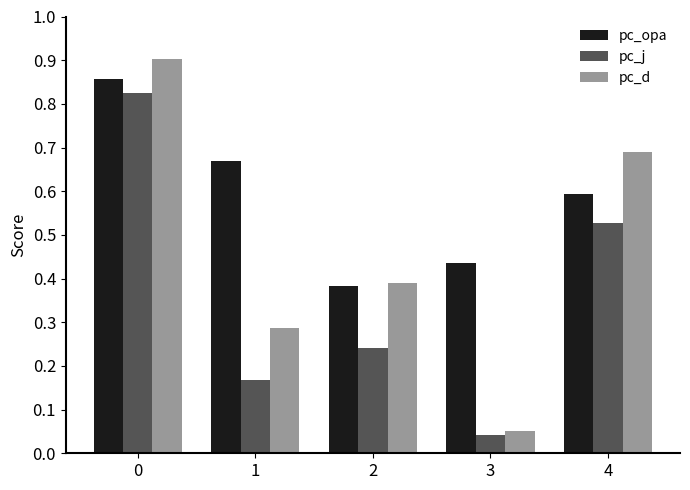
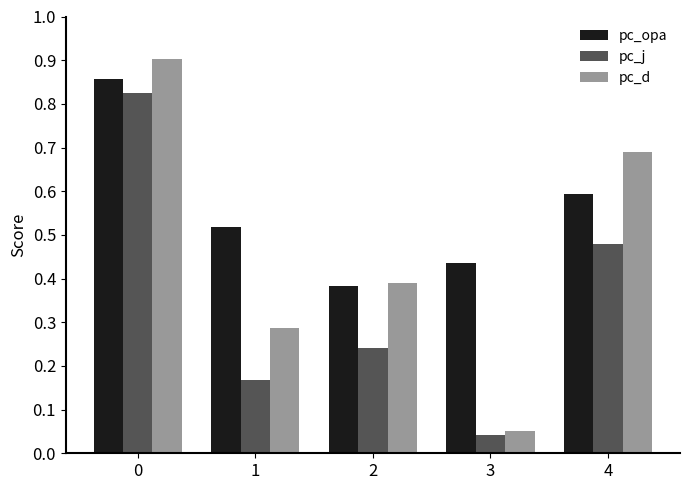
  {
    "pc_opa": {
      "0": 0.86,
-     "1": 0.67,
+     "1": 0.52,
      "2": 0.38,
      "3": 0.43,
      "4": 0.59
    },
    "pc_j": {
      "0": 0.82,
      "1": 0.17,
      "2": 0.24,
      "3": 0.04,
-     "4": 0.53
+     "4": 0.48
    },
    "pc_d": {
      "0": 0.90,
      "1": 0.29,
      "2": 0.39,
      "3": 0.05,
      "4": 0.69
    }
  }
